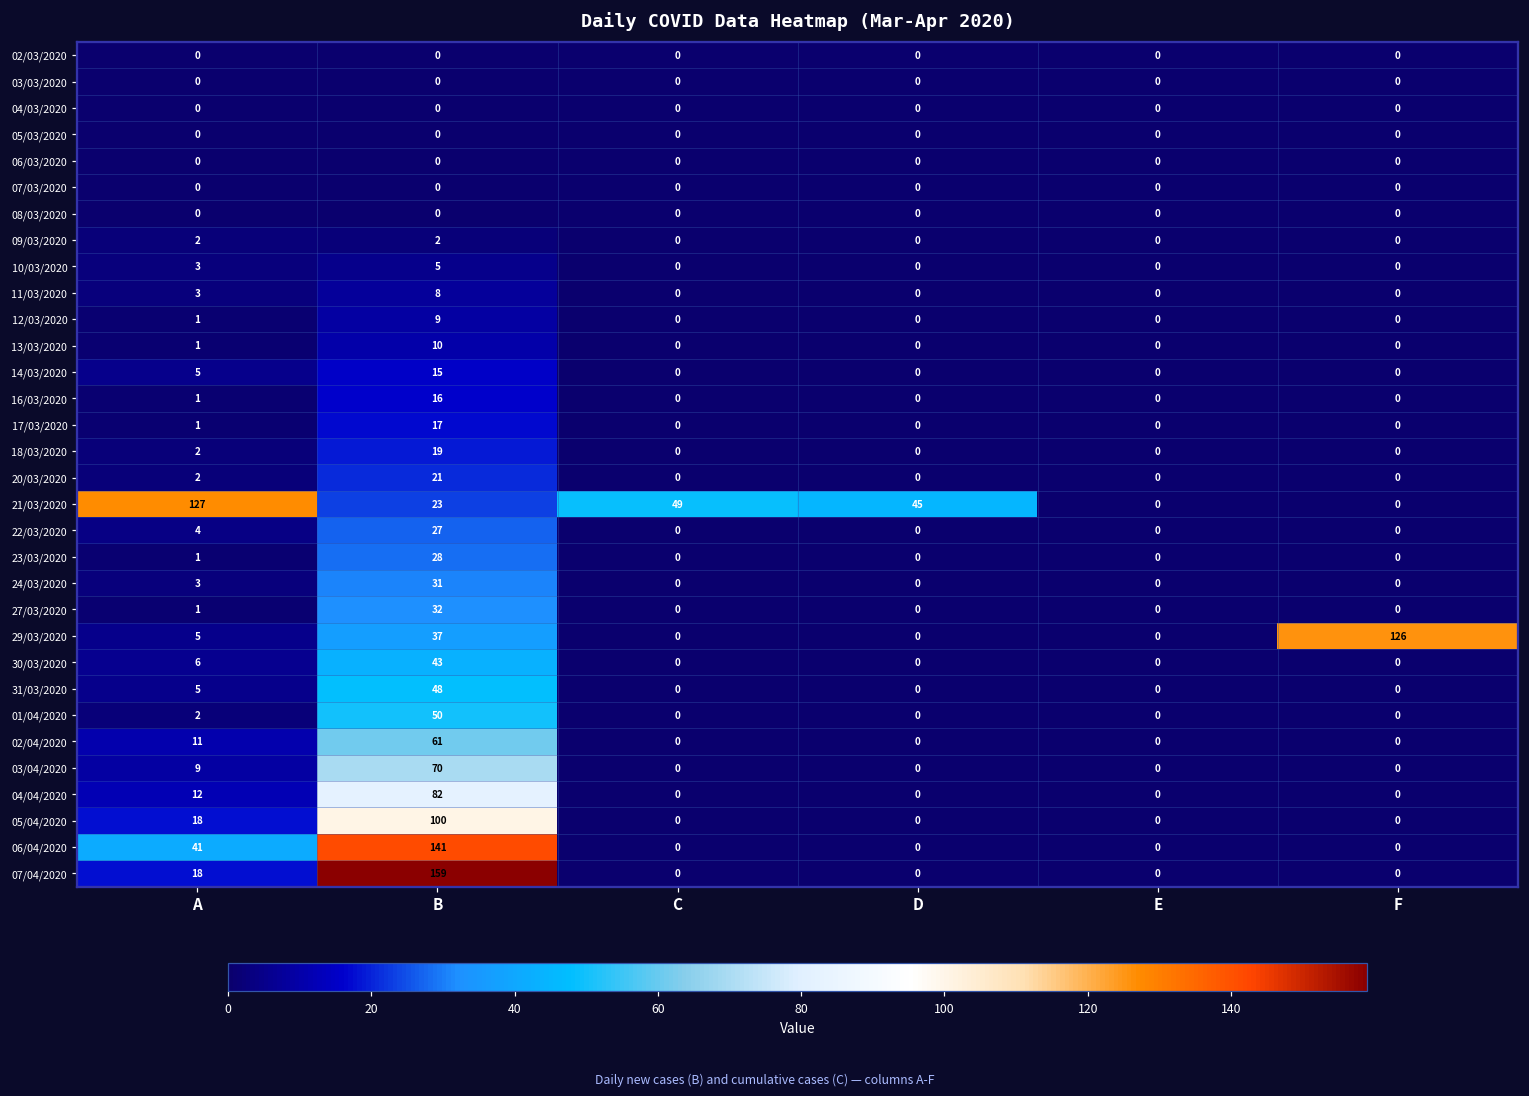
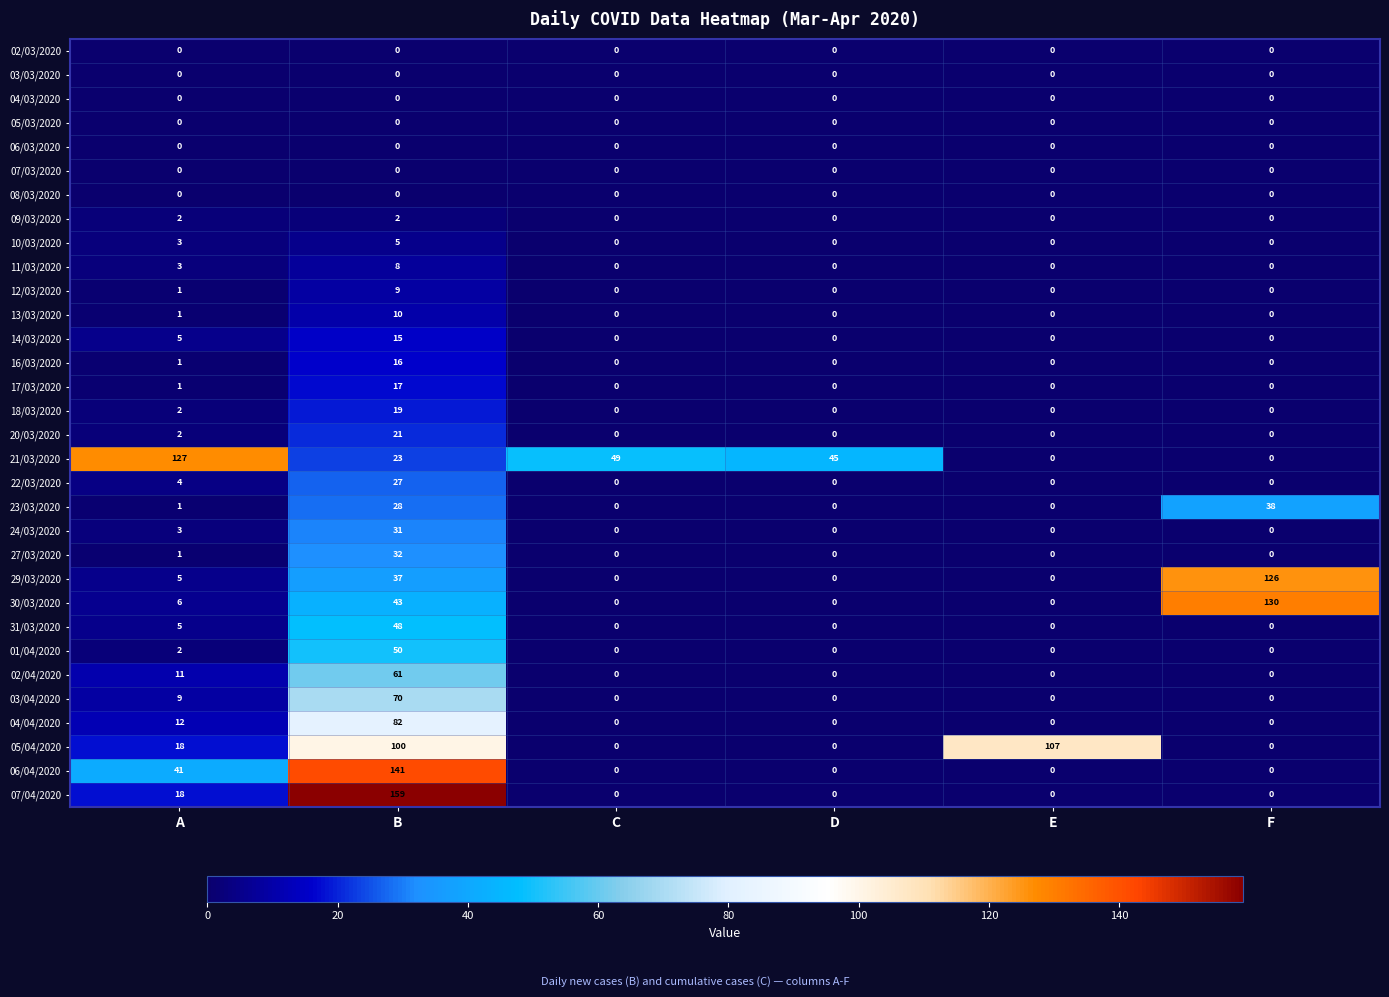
  {
    "02/03/2020": {
      "A": 0,
      "B": 0,
      "C": 0,
      "D": 0,
      "E": 0,
      "F": 0
    },
    "03/03/2020": {
      "A": 0,
      "B": 0,
      "C": 0,
      "D": 0,
      "E": 0,
      "F": 0
    },
    "04/03/2020": {
      "A": 0,
      "B": 0,
      "C": 0,
      "D": 0,
      "E": 0,
      "F": 0
    },
    "05/03/2020": {
      "A": 0,
      "B": 0,
      "C": 0,
      "D": 0,
      "E": 0,
      "F": 0
    },
    "06/03/2020": {
      "A": 0,
      "B": 0,
      "C": 0,
      "D": 0,
      "E": 0,
      "F": 0
    },
    "07/03/2020": {
      "A": 0,
      "B": 0,
      "C": 0,
      "D": 0,
      "E": 0,
      "F": 0
    },
    "08/03/2020": {
      "A": 0,
      "B": 0,
      "C": 0,
      "D": 0,
      "E": 0,
      "F": 0
    },
    "09/03/2020": {
      "A": 2,
      "B": 2,
      "C": 0,
      "D": 0,
      "E": 0,
      "F": 0
    },
    "10/03/2020": {
      "A": 3,
      "B": 5,
      "C": 0,
      "D": 0,
      "E": 0,
      "F": 0
    },
    "11/03/2020": {
      "A": 3,
      "B": 8,
      "C": 0,
      "D": 0,
      "E": 0,
      "F": 0
    },
    "12/03/2020": {
      "A": 1,
      "B": 9,
      "C": 0,
      "D": 0,
      "E": 0,
      "F": 0
    },
    "13/03/2020": {
      "A": 1,
      "B": 10,
      "C": 0,
      "D": 0,
      "E": 0,
      "F": 0
    },
    "14/03/2020": {
      "A": 5,
      "B": 15,
      "C": 0,
      "D": 0,
      "E": 0,
      "F": 0
    },
    "16/03/2020": {
      "A": 1,
      "B": 16,
      "C": 0,
      "D": 0,
      "E": 0,
      "F": 0
    },
    "17/03/2020": {
      "A": 1,
      "B": 17,
      "C": 0,
      "D": 0,
      "E": 0,
      "F": 0
    },
    "18/03/2020": {
      "A": 2,
      "B": 19,
      "C": 0,
      "D": 0,
      "E": 0,
      "F": 0
    },
    "20/03/2020": {
      "A": 2,
      "B": 21,
      "C": 0,
      "D": 0,
      "E": 0,
      "F": 0
    },
    "21/03/2020": {
      "A": 127,
      "B": 23,
      "C": 49,
      "D": 45,
      "E": 0,
      "F": 0
    },
    "22/03/2020": {
      "A": 4,
      "B": 27,
      "C": 0,
      "D": 0,
      "E": 0,
      "F": 0
    },
    "23/03/2020": {
      "A": 1,
      "B": 28,
      "C": 0,
      "D": 0,
      "E": 0,
-     "F": 0
+     "F": 38
    },
    "24/03/2020": {
      "A": 3,
      "B": 31,
      "C": 0,
      "D": 0,
      "E": 0,
      "F": 0
    },
    "27/03/2020": {
      "A": 1,
      "B": 32,
      "C": 0,
      "D": 0,
      "E": 0,
      "F": 0
    },
    "29/03/2020": {
      "A": 5,
      "B": 37,
      "C": 0,
      "D": 0,
      "E": 0,
      "F": 126
    },
    "30/03/2020": {
      "A": 6,
      "B": 43,
      "C": 0,
      "D": 0,
      "E": 0,
-     "F": 0
+     "F": 130
    },
    "31/03/2020": {
      "A": 5,
      "B": 48,
      "C": 0,
      "D": 0,
      "E": 0,
      "F": 0
    },
    "01/04/2020": {
      "A": 2,
      "B": 50,
      "C": 0,
      "D": 0,
      "E": 0,
      "F": 0
    },
    "02/04/2020": {
      "A": 11,
      "B": 61,
      "C": 0,
      "D": 0,
      "E": 0,
      "F": 0
    },
    "03/04/2020": {
      "A": 9,
      "B": 70,
      "C": 0,
      "D": 0,
      "E": 0,
      "F": 0
    },
    "04/04/2020": {
      "A": 12,
      "B": 82,
      "C": 0,
      "D": 0,
      "E": 0,
      "F": 0
    },
    "05/04/2020": {
      "A": 18,
      "B": 100,
      "C": 0,
      "D": 0,
-     "E": 0,
+     "E": 107,
      "F": 0
    },
    "06/04/2020": {
      "A": 41,
      "B": 141,
      "C": 0,
      "D": 0,
      "E": 0,
      "F": 0
    },
    "07/04/2020": {
      "A": 18,
      "B": 159,
      "C": 0,
      "D": 0,
      "E": 0,
      "F": 0
    }
  }
